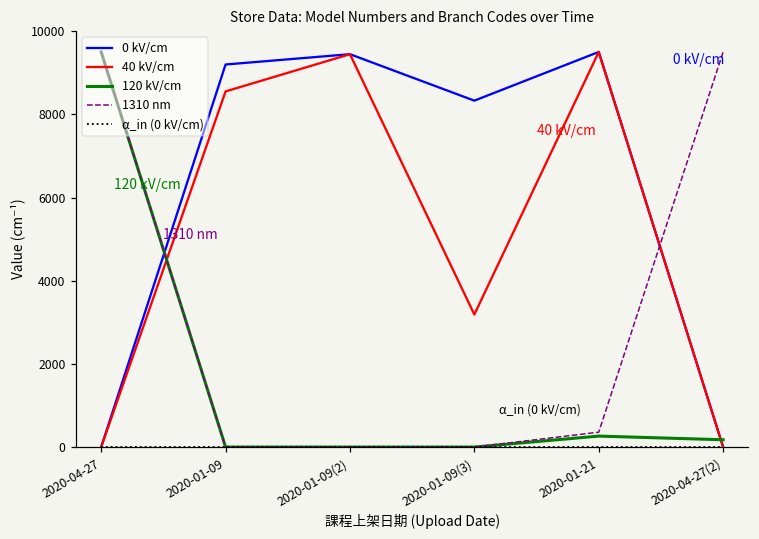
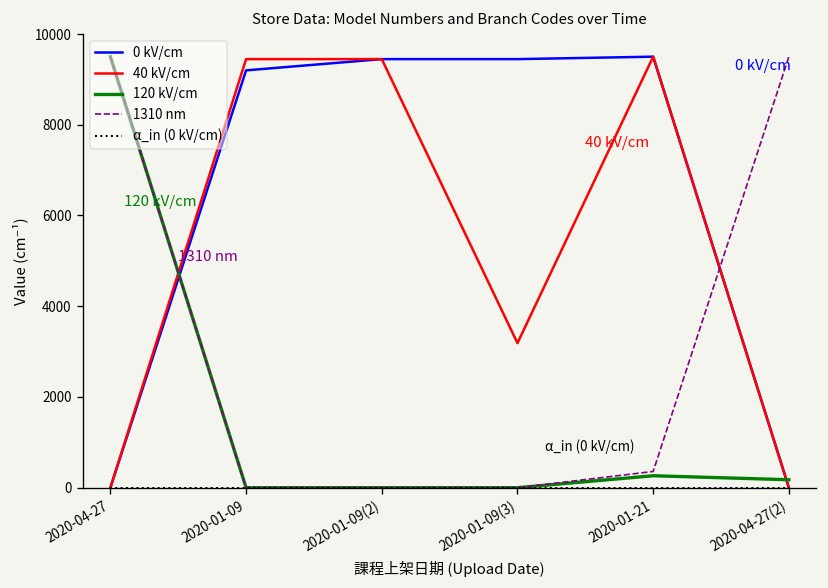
  {
    "0 kV/cm": {
      "2020-01-09": 9200,
-     "2020-01-09(3)": 8300
+     "2020-01-09(3)": 9400
    },
    "40 kV/cm": {
-     "2020-01-09": 8600,
+     "2020-01-09": 9400,
      "2020-01-09(3)": 3200
    },
    "120 kV/cm": {
      "2020-01-21": 300,
      "2020-04-27(2)": 200
    },
    "α_in (0 kV/cm)": {
      "2020-01-21": 0
    }
  }
